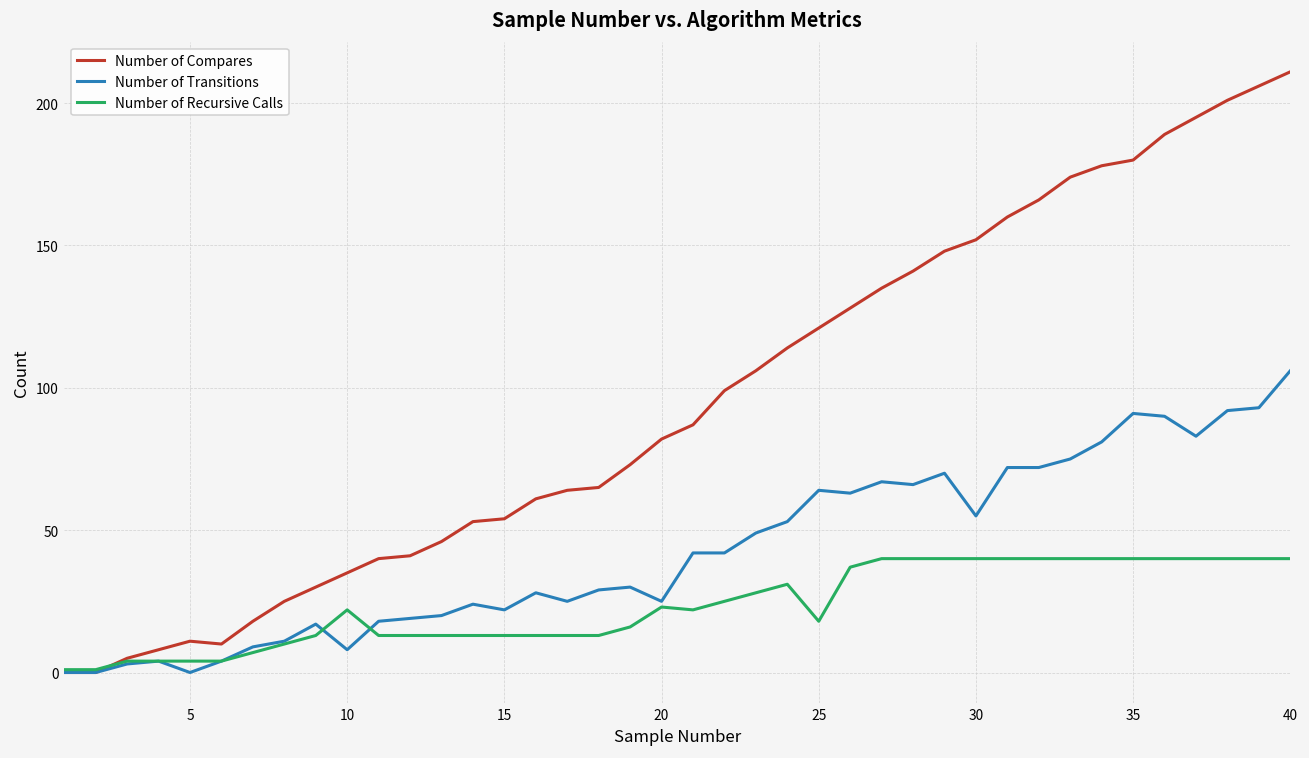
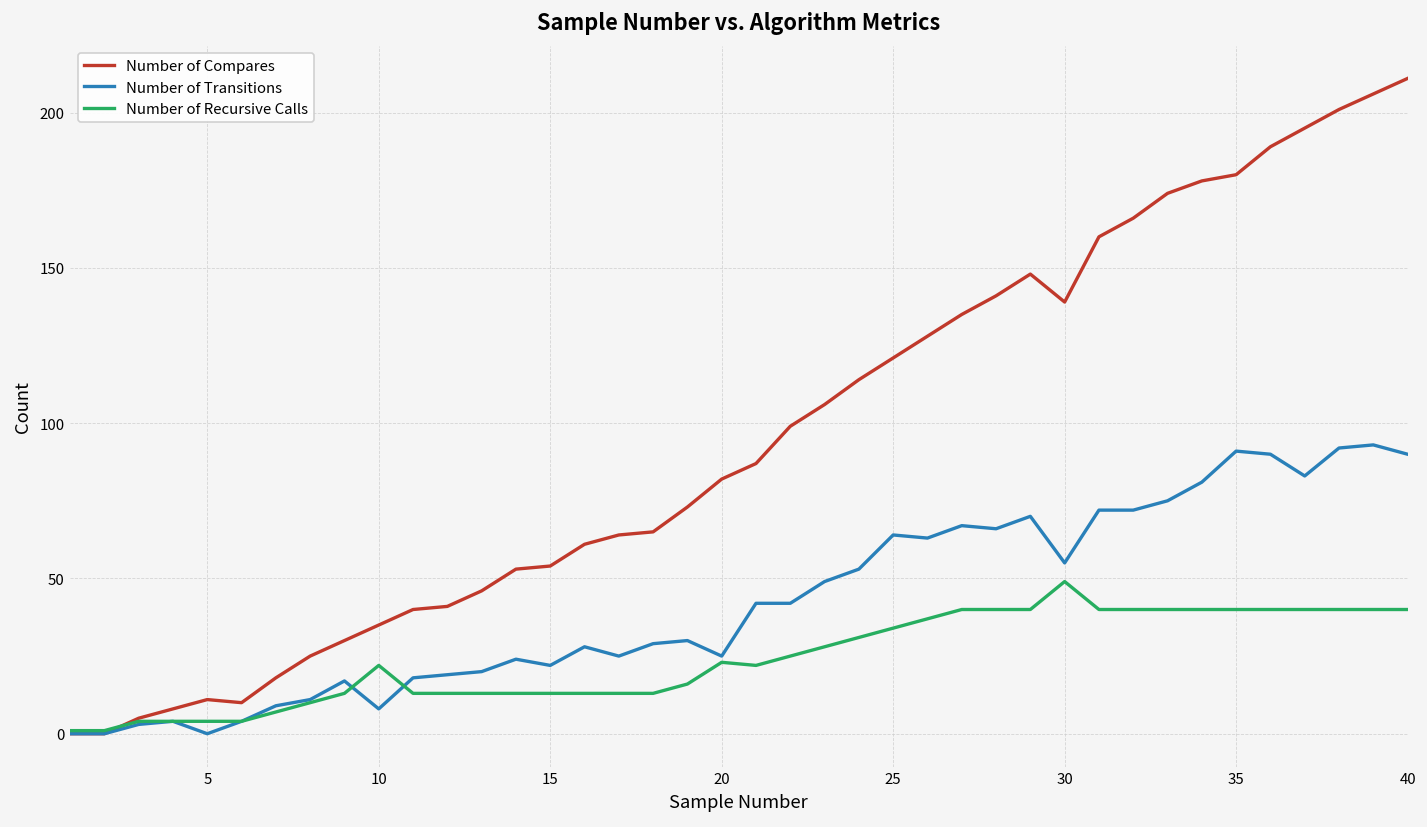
  {
    "Number of Compares": {
      "5": 11,
      "10": 35,
      "15": 54,
      "20": 82,
      "25": 121,
-     "30": 152,
+     "30": 139,
      "35": 180,
      "40": 211
    },
    "Number of Transitions": {
      "5": 0,
      "10": 8,
      "15": 22,
      "20": 25,
      "25": 64,
      "30": 55,
      "35": 91,
-     "40": 106
+     "40": 90
    },
    "Number of Recursive Calls": {
      "5": 4,
      "10": 22,
      "15": 13,
      "20": 23,
-     "25": 18,
-     "30": 40,
+     "25": 34,
+     "30": 49,
      "35": 40,
      "40": 40
    }
  }
